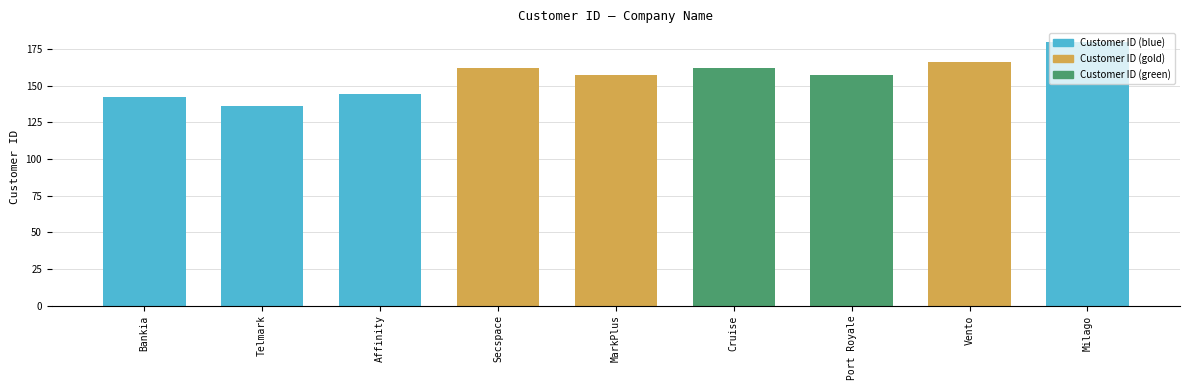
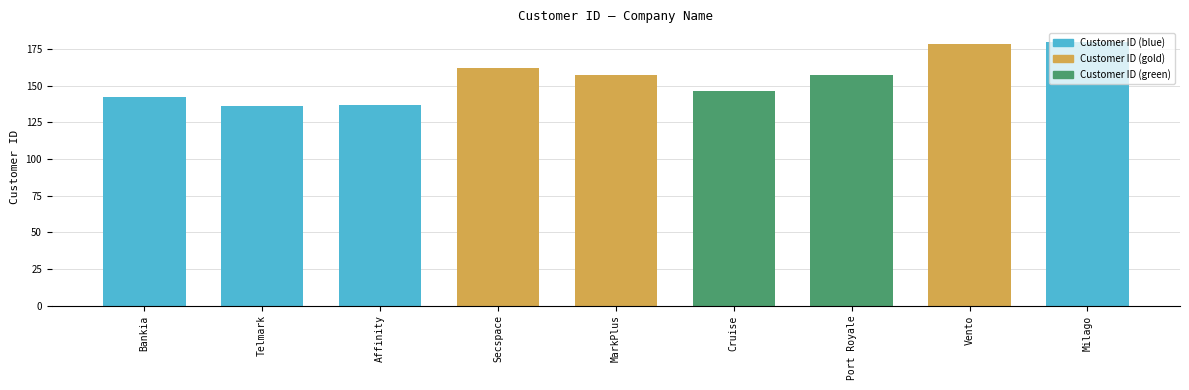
  {
    "Bankia": 142,
    "Telmark": 136,
-   "Affinity": 144,
+   "Affinity": 137,
    "Secspace": 162,
    "MarkPlus": 157,
-   "Cruise": 162,
+   "Cruise": 146,
    "Port Royale": 157,
-   "Vento": 166
+   "Vento": 178
  }
